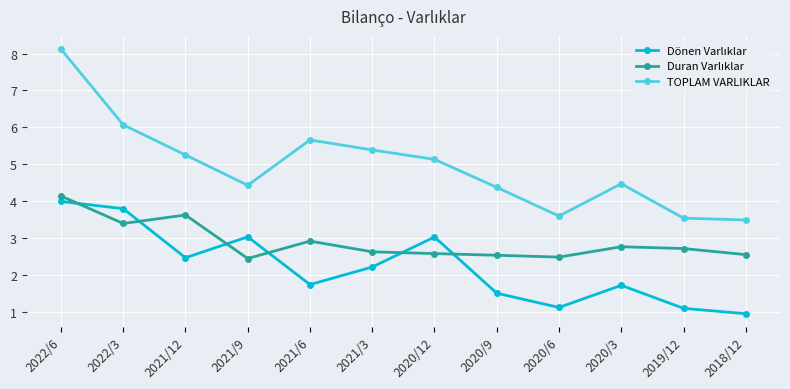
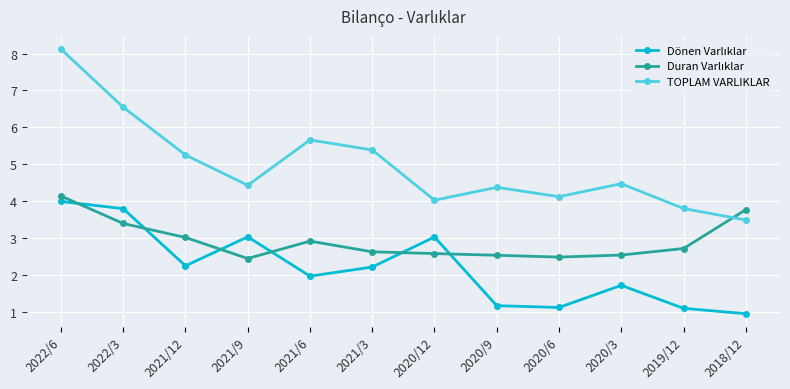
  {
    "Dönen Varlıklar": {
      "2022/6": 4.0,
      "2022/3": 3.8,
-     "2021/12": 2.5,
+     "2021/12": 2.2,
      "2021/9": 3.0,
-     "2021/6": 1.7,
+     "2021/6": 2.0,
      "2021/3": 2.2,
      "2020/12": 3.0,
-     "2020/9": 1.5,
+     "2020/9": 1.2,
      "2020/6": 1.1,
      "2020/3": 1.7,
      "2019/12": 1.1,
      "2018/12": 0.9
    },
    "Duran Varlıklar": {
      "2022/6": 4.1,
      "2022/3": 3.4,
-     "2021/12": 3.6,
+     "2021/12": 3.0,
      "2021/9": 2.4,
      "2021/6": 2.9,
      "2021/3": 2.6,
      "2020/12": 2.6,
      "2020/9": 2.5,
      "2020/6": 2.5,
-     "2020/3": 2.8,
+     "2020/3": 2.5,
      "2019/12": 2.7,
-     "2018/12": 2.5
+     "2018/12": 3.8
    },
    "TOPLAM VARLIKLAR": {
      "2022/6": 8.1,
-     "2022/3": 6.1,
+     "2022/3": 6.5,
      "2021/12": 5.2,
      "2021/9": 4.4,
      "2021/6": 5.7,
      "2021/3": 5.4,
-     "2020/12": 5.1,
+     "2020/12": 4.0,
      "2020/9": 4.4,
-     "2020/6": 3.6,
+     "2020/6": 4.1,
      "2020/3": 4.5,
-     "2019/12": 3.5,
+     "2019/12": 3.8,
      "2018/12": 3.5
    }
  }
